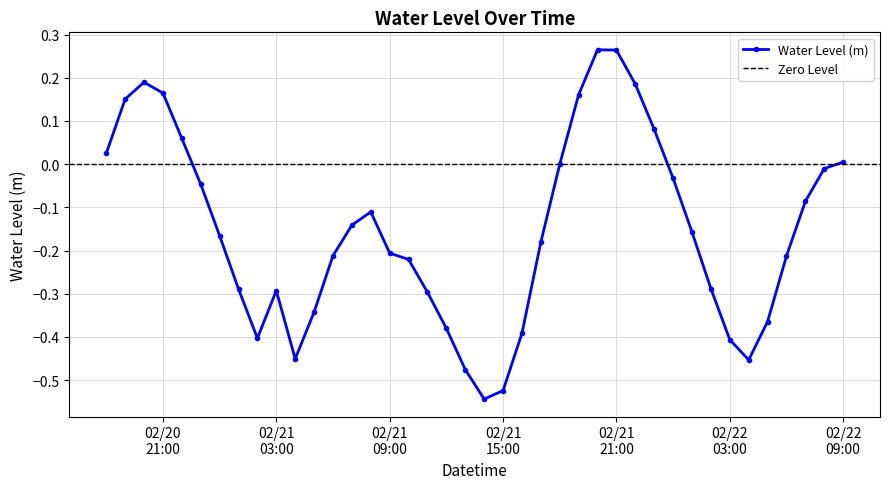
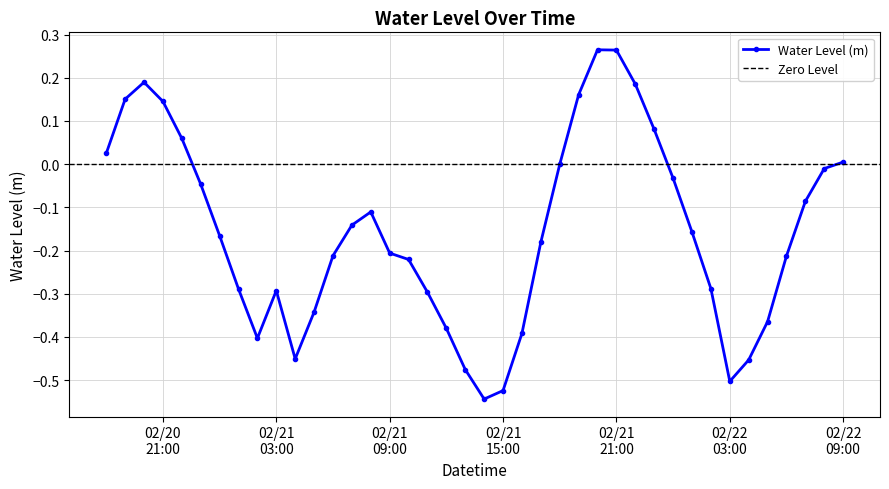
  {
-   "02/20 21:00": 0.16,
+   "02/20 21:00": 0.15,
    "02/21 03:00": -0.29,
    "02/21 09:00": -0.21,
    "02/21 15:00": -0.52,
    "02/21 21:00": 0.26,
-   "02/22 03:00": -0.41,
+   "02/22 03:00": -0.50,
    "02/22 09:00": 0.00
  }
